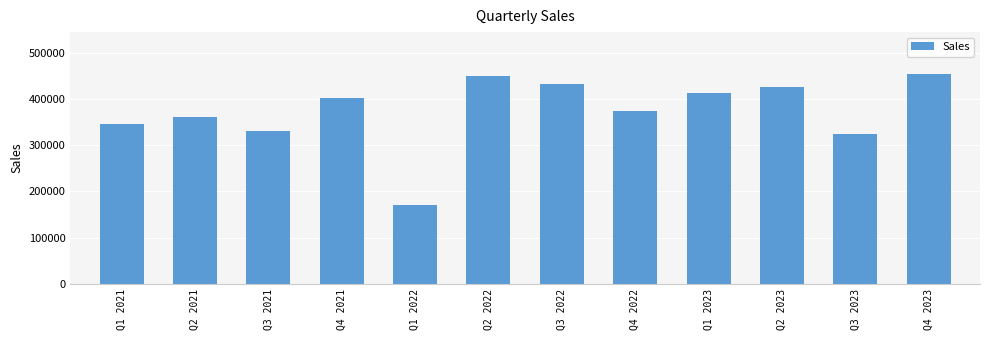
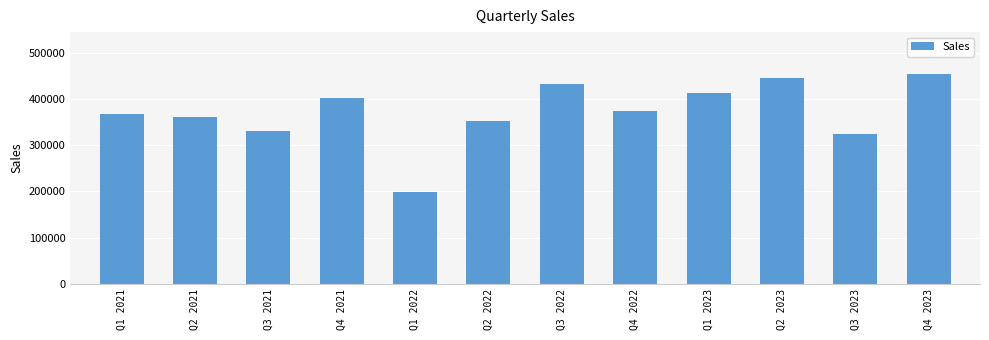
  {
-   "Q1 2021": 350000,
+   "Q1 2021": 370000,
    "Q2 2021": 360000,
    "Q3 2021": 330000,
    "Q4 2021": 400000,
-   "Q1 2022": 170000,
-   "Q2 2022": 450000,
+   "Q1 2022": 200000,
+   "Q2 2022": 350000,
    "Q3 2022": 430000,
    "Q4 2022": 370000,
    "Q1 2023": 410000,
-   "Q2 2023": 430000,
+   "Q2 2023": 440000,
    "Q3 2023": 320000,
    "Q4 2023": 450000
  }
